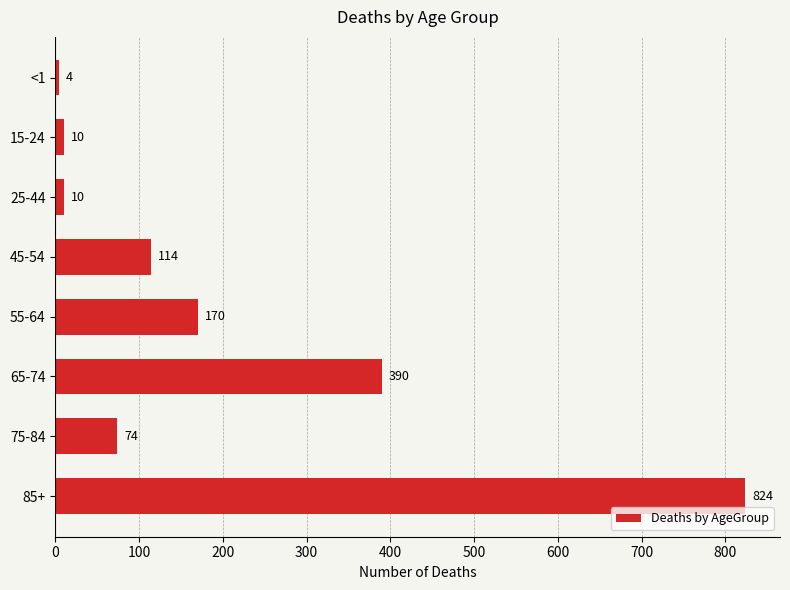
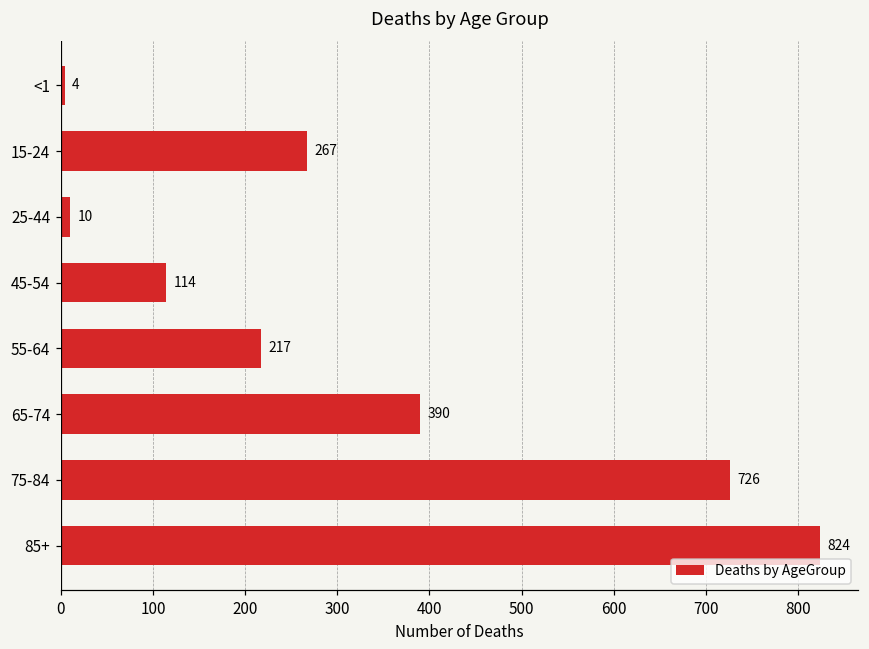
  {
    "<1": 4,
-   "15-24": 10,
+   "15-24": 267,
    "25-44": 10,
    "45-54": 114,
-   "55-64": 170,
+   "55-64": 217,
    "65-74": 390,
-   "75-84": 74,
+   "75-84": 726,
    "85+": 824
  }
